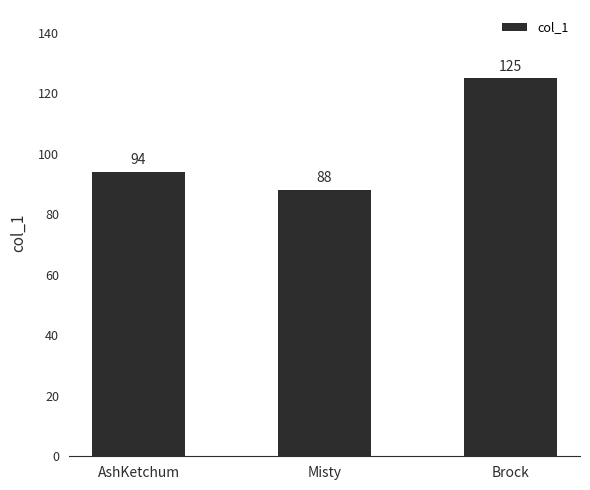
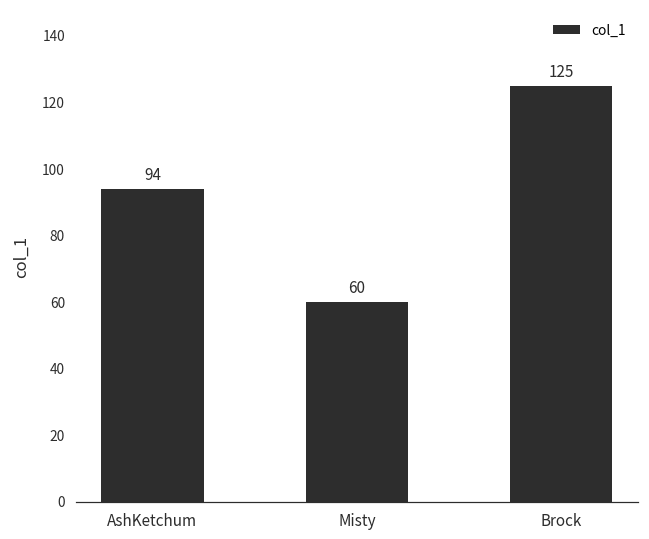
  {
    "AshKetchum": 94,
-   "Misty": 88,
+   "Misty": 60,
    "Brock": 125
  }
